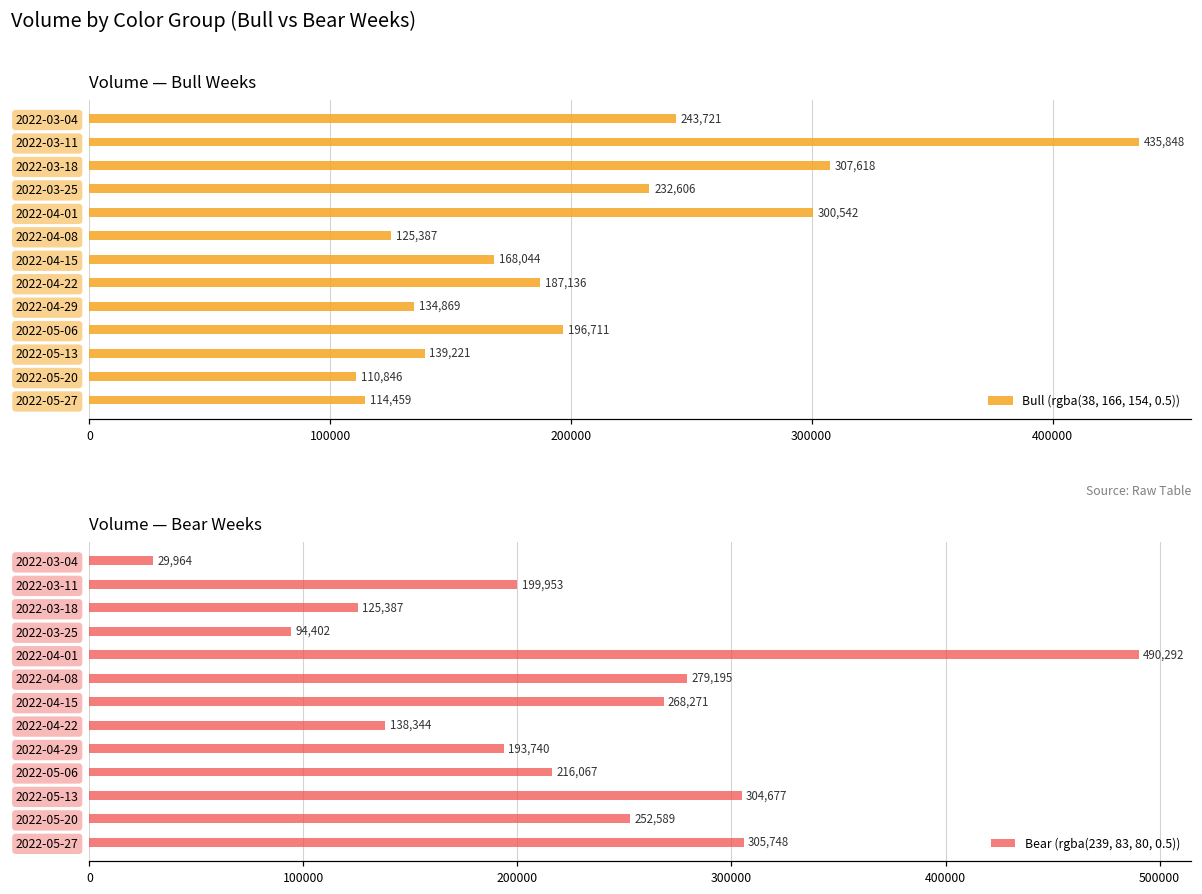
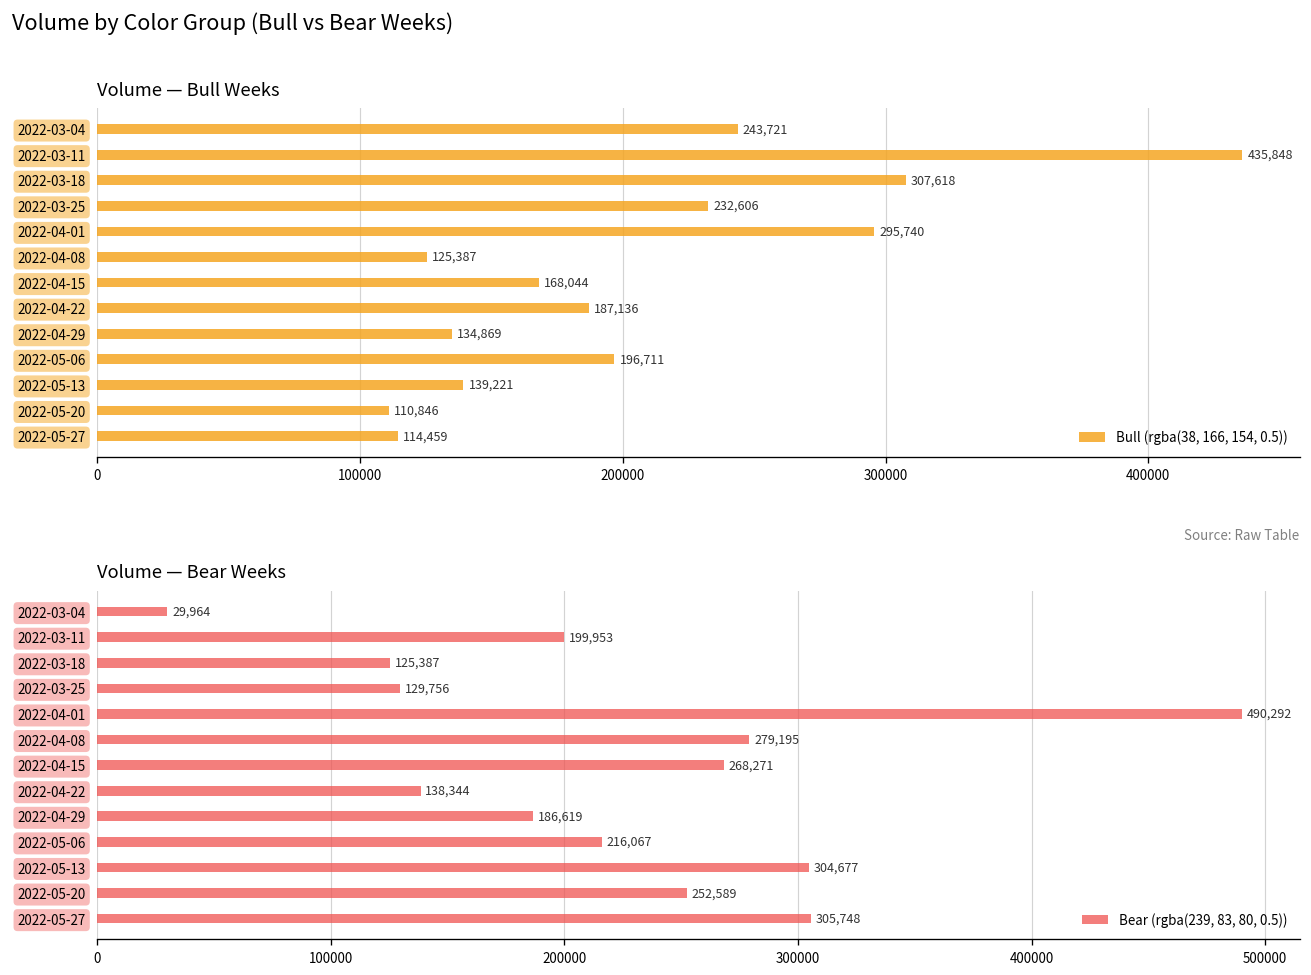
  {
    "Volume — Bull Weeks": {
      "2022-03-04": "243,721",
      "2022-03-11": "435,848",
      "2022-03-18": "307,618",
      "2022-03-25": "232,606",
-     "2022-04-01": "300,542",
+     "2022-04-01": "295,740",
      "2022-04-08": "125,387",
      "2022-04-15": "168,044",
      "2022-04-22": "187,136",
      "2022-04-29": "134,869",
      "2022-05-06": "196,711",
      "2022-05-13": "139,221",
      "2022-05-20": "110,846",
      "2022-05-27": "114,459"
    },
    "Volume — Bear Weeks": {
      "2022-03-04": "29,964",
      "2022-03-11": "199,953",
      "2022-03-18": "125,387",
-     "2022-03-25": "94,402",
+     "2022-03-25": "129,756",
      "2022-04-01": "490,292",
      "2022-04-08": "279,195",
      "2022-04-15": "268,271",
      "2022-04-22": "138,344",
-     "2022-04-29": "193,740",
+     "2022-04-29": "186,619",
      "2022-05-06": "216,067",
      "2022-05-13": "304,677",
      "2022-05-20": "252,589",
      "2022-05-27": "305,748"
    }
  }
